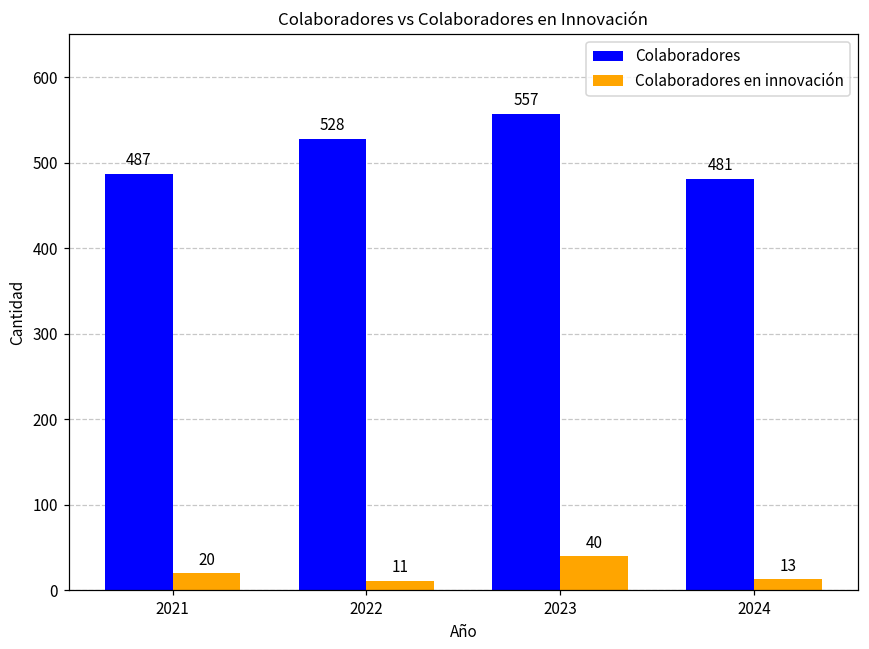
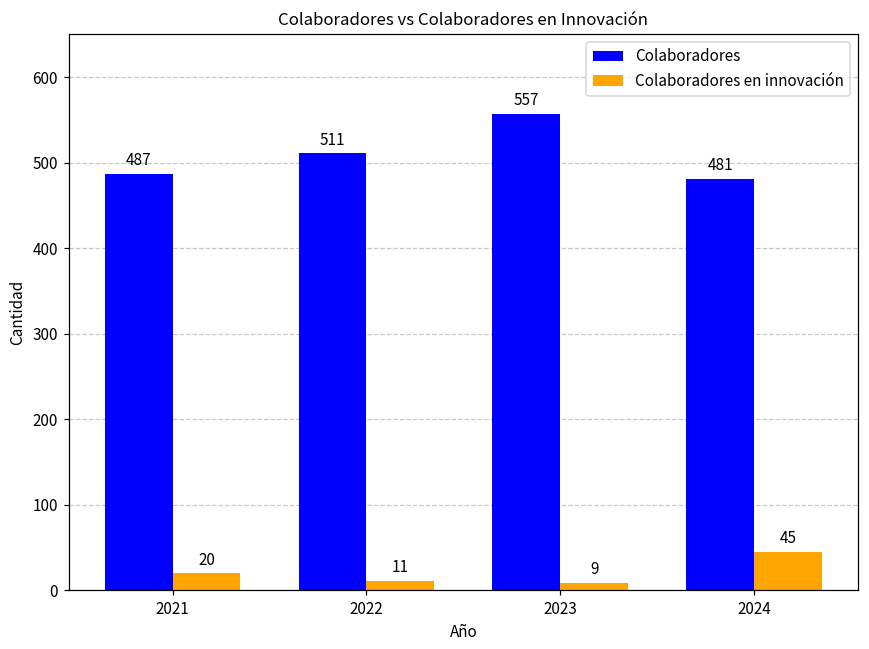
  {
    "Colaboradores": {
      "2021": 487,
-     "2022": 528,
+     "2022": 511,
      "2023": 557,
      "2024": 481
    },
    "Colaboradores en innovación": {
      "2021": 20,
      "2022": 11,
-     "2023": 40,
-     "2024": 13
+     "2023": 9,
+     "2024": 45
    }
  }
